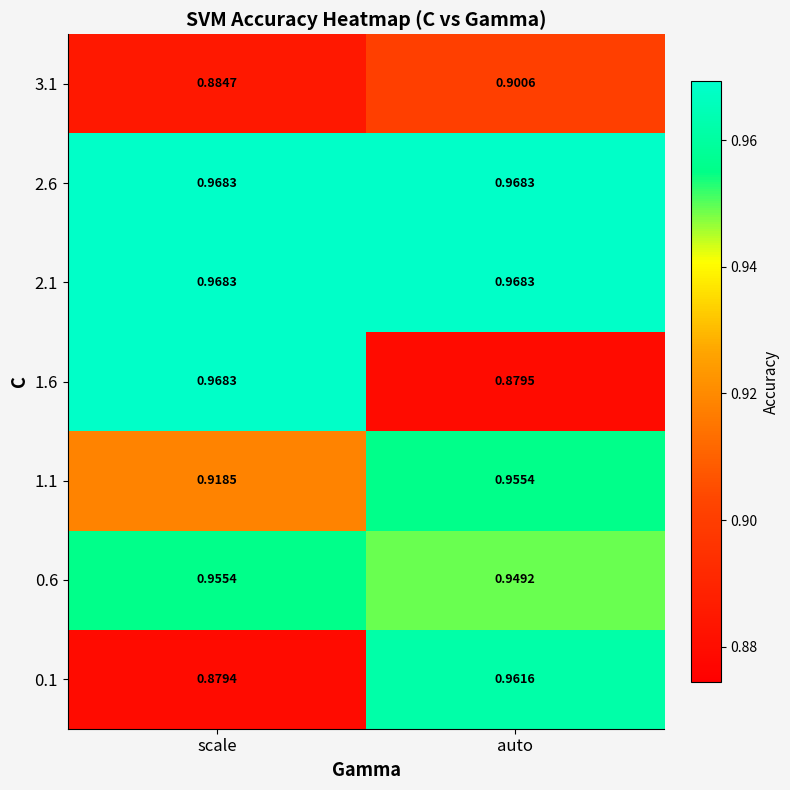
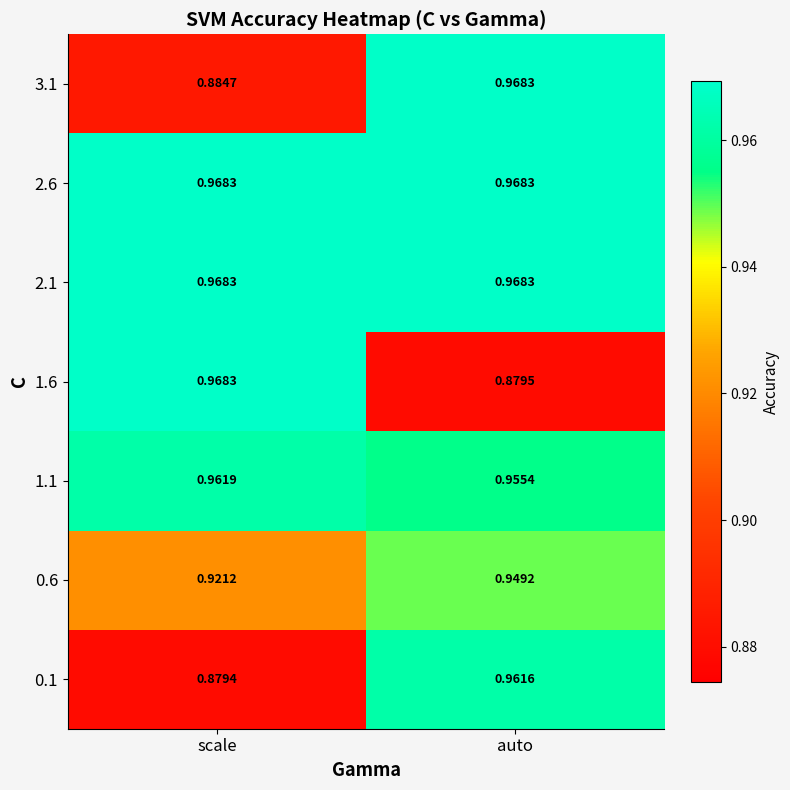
  {
    "3.1": {
      "scale": 0.8847,
-     "auto": 0.9006
+     "auto": 0.9683
    },
    "2.6": {
      "scale": 0.9683,
      "auto": 0.9683
    },
    "2.1": {
      "scale": 0.9683,
      "auto": 0.9683
    },
    "1.6": {
      "scale": 0.9683,
      "auto": 0.8795
    },
    "1.1": {
-     "scale": 0.9185,
+     "scale": 0.9619,
      "auto": 0.9554
    },
    "0.6": {
-     "scale": 0.9554,
+     "scale": 0.9212,
      "auto": 0.9492
    },
    "0.1": {
      "scale": 0.8794,
      "auto": 0.9616
    }
  }
